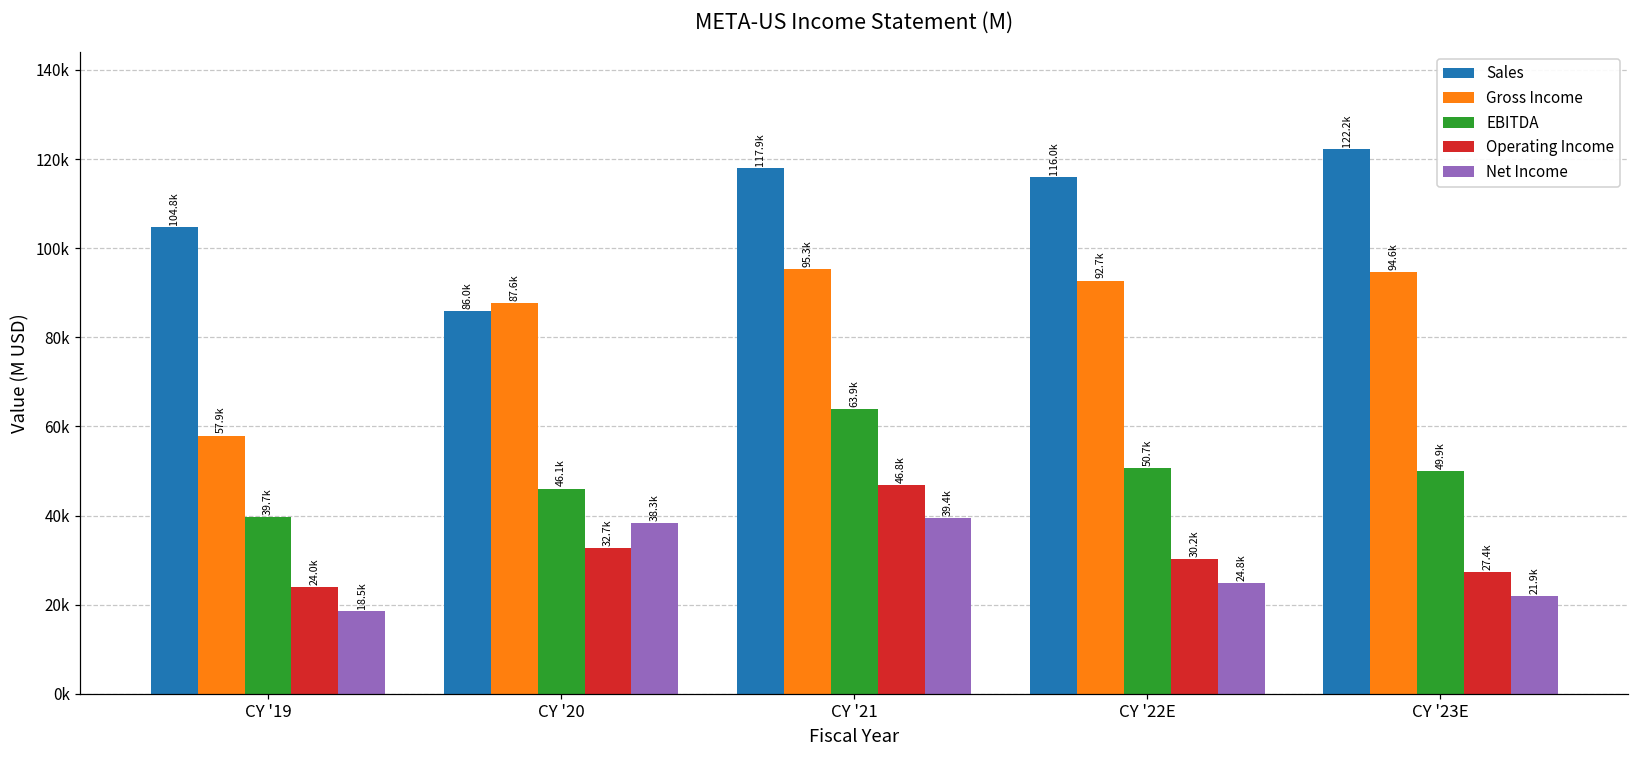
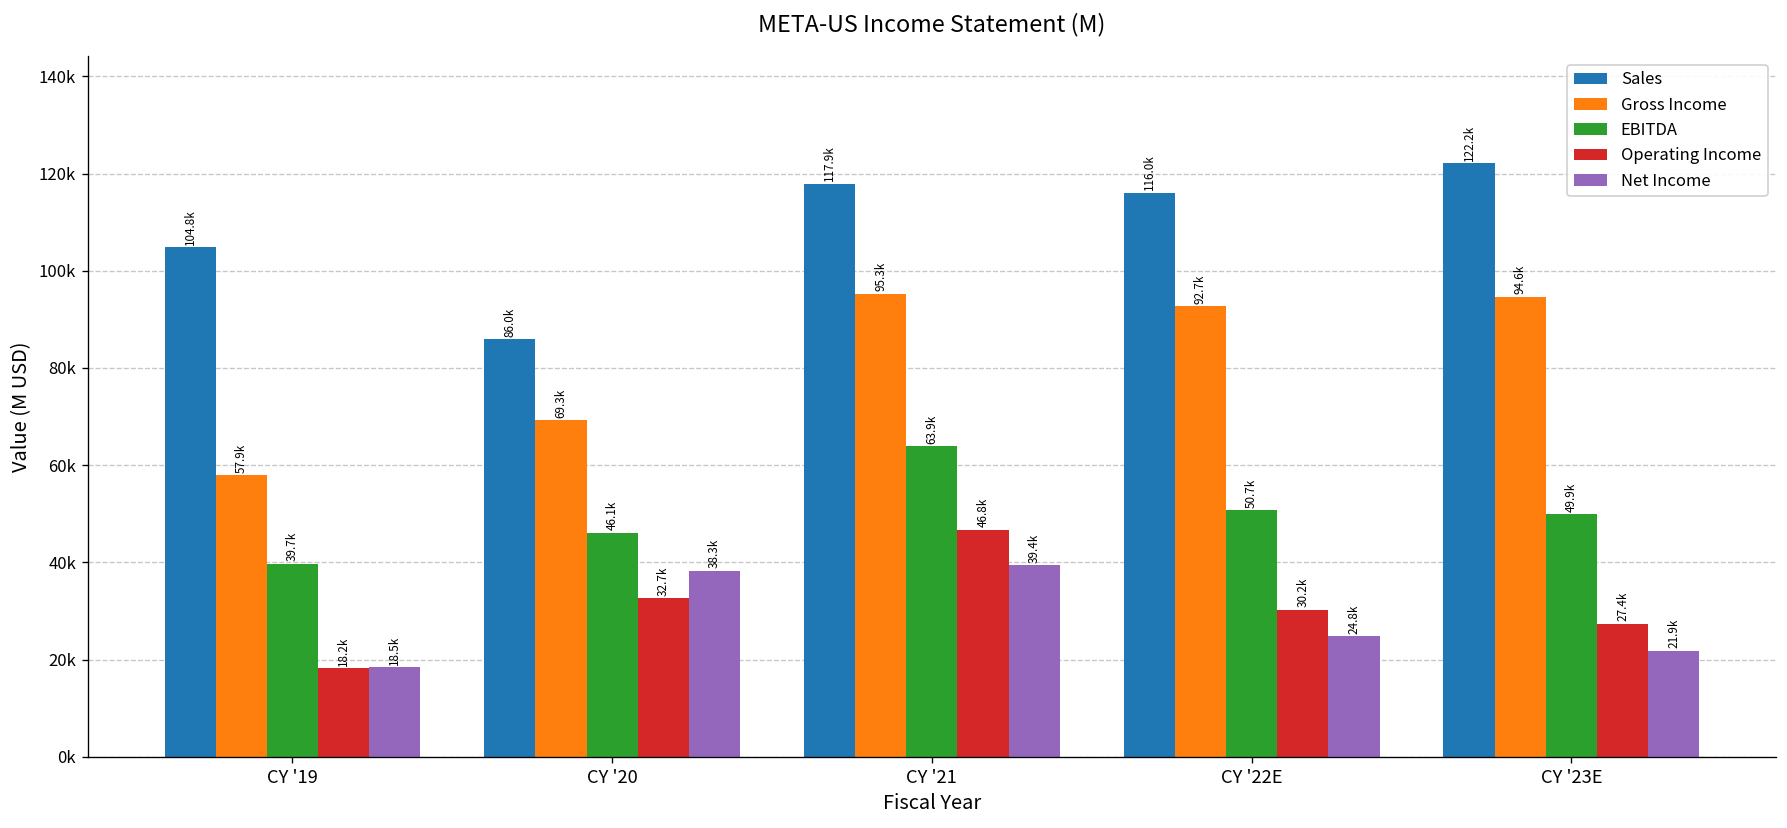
  {
    "Sales": {
      "CY '19": "104.8k",
      "CY '20": "86.0k",
      "CY '21": "117.9k",
      "CY '22E": "116.0k",
      "CY '23E": "122.2k"
    },
    "Gross Income": {
      "CY '19": "57.9k",
-     "CY '20": "87.6k",
+     "CY '20": "69.3k",
      "CY '21": "95.3k",
      "CY '22E": "92.7k",
      "CY '23E": "94.6k"
    },
    "EBITDA": {
      "CY '19": "39.7k",
      "CY '20": "46.1k",
      "CY '21": "63.9k",
      "CY '22E": "50.7k",
      "CY '23E": "49.9k"
    },
    "Operating Income": {
-     "CY '19": "24.0k",
+     "CY '19": "18.2k",
      "CY '20": "32.7k",
      "CY '21": "46.8k",
      "CY '22E": "30.2k",
      "CY '23E": "27.4k"
    },
    "Net Income": {
      "CY '19": "18.5k",
      "CY '20": "38.3k",
      "CY '21": "39.4k",
      "CY '22E": "24.8k",
      "CY '23E": "21.9k"
    }
  }
